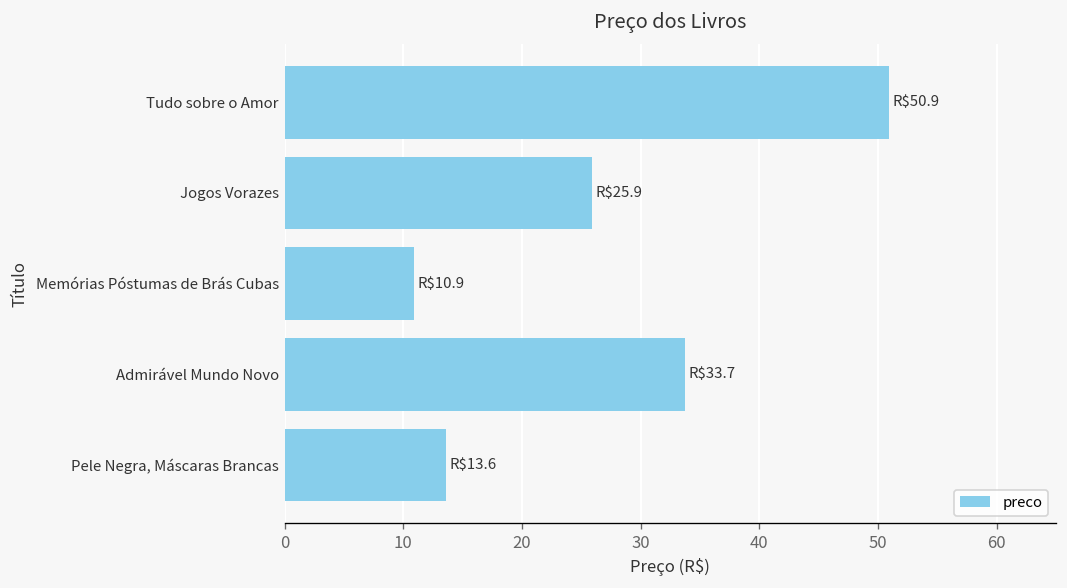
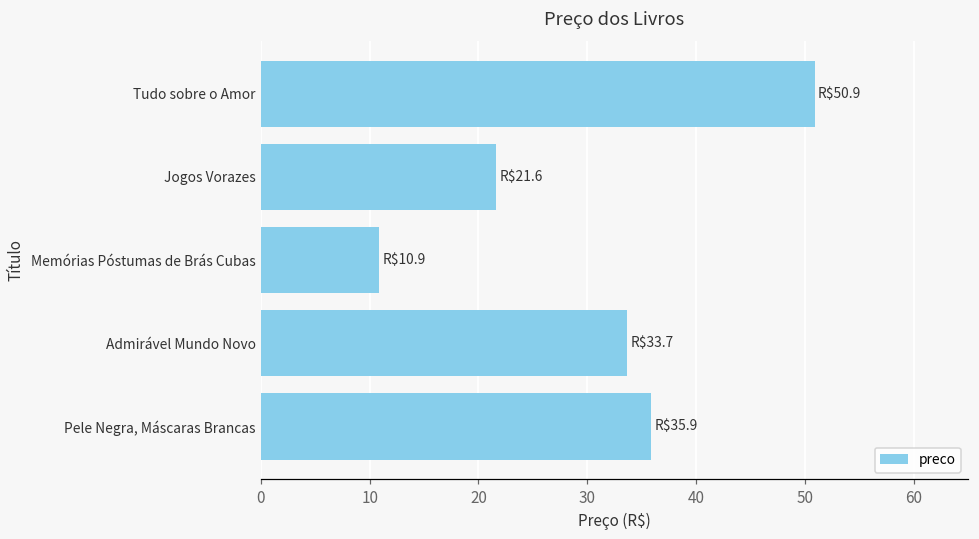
  {
    "Tudo sobre o Amor": "$50.9",
-   "Jogos Vorazes": "$25.9",
+   "Jogos Vorazes": "$21.6",
    "Memórias Póstumas de Brás Cubas": "$10.9",
    "Admirável Mundo Novo": "$33.7",
-   "Pele Negra, Máscaras Brancas": "$13.6"
+   "Pele Negra, Máscaras Brancas": "$35.9"
  }
